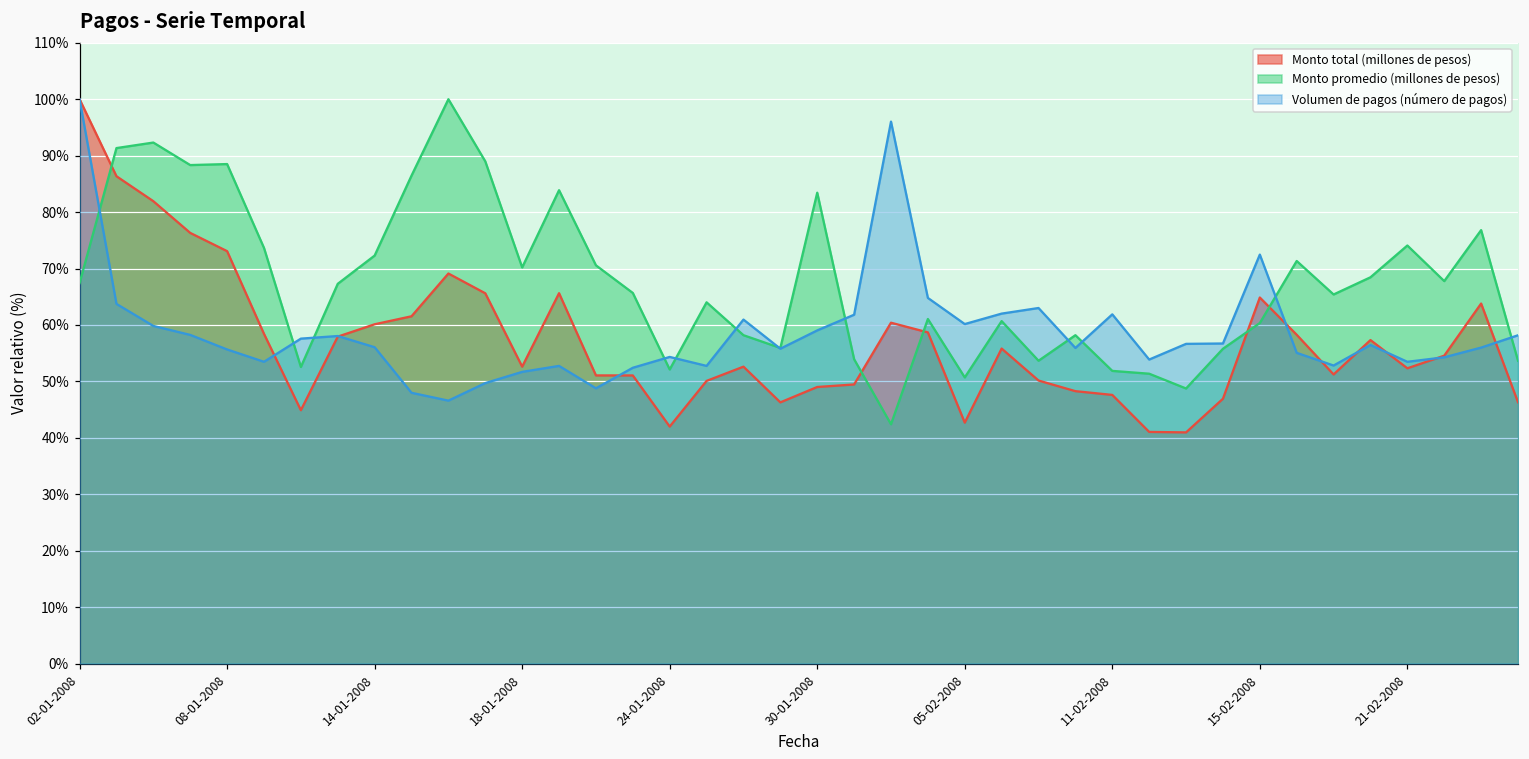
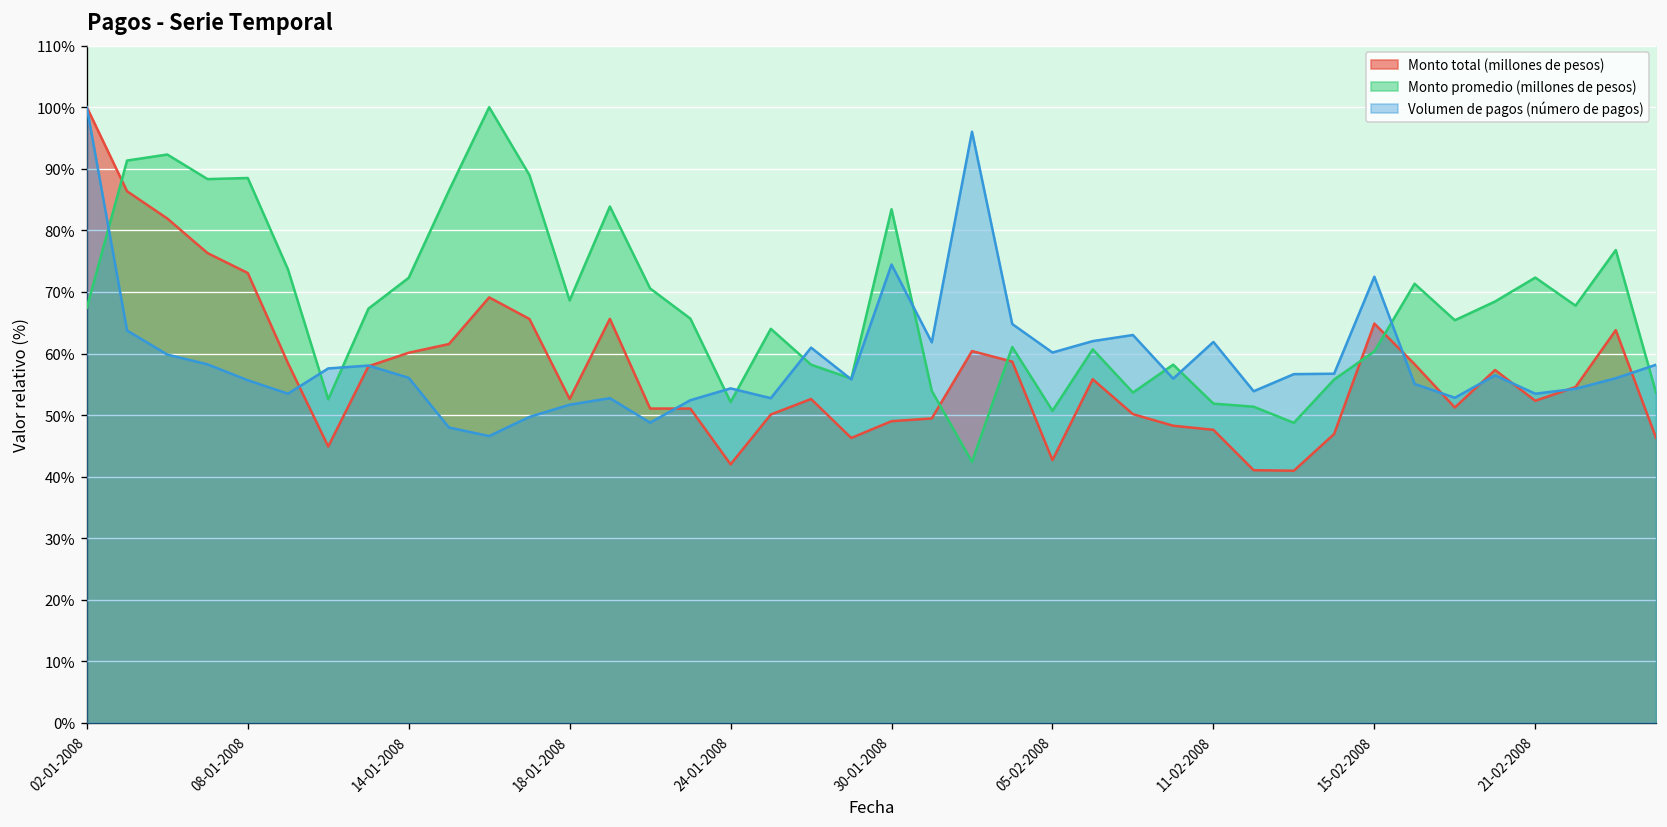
  {
    "Monto total (millones de pesos)": {
      "08-01-2008": "73%",
      "14-01-2008": "60%",
      "18-01-2008": "53%",
      "24-01-2008": "42%",
      "30-01-2008": "49%",
      "05-02-2008": "43%",
      "11-02-2008": "48%",
      "15-02-2008": "65%",
      "21-02-2008": "52%"
    },
    "Monto promedio (millones de pesos)": {
      "02-01-2008": "67%",
      "08-01-2008": "89%",
      "14-01-2008": "72%",
-     "18-01-2008": "70%",
+     "18-01-2008": "69%",
      "24-01-2008": "52%",
      "30-01-2008": "83%",
      "05-02-2008": "51%",
      "11-02-2008": "52%",
      "15-02-2008": "60%",
-     "21-02-2008": "74%"
+     "21-02-2008": "72%"
    },
    "Volumen de pagos (número de pagos)": {
      "08-01-2008": "56%",
      "14-01-2008": "56%",
      "18-01-2008": "52%",
      "24-01-2008": "54%",
-     "30-01-2008": "59%",
+     "30-01-2008": "74%",
      "05-02-2008": "60%",
      "11-02-2008": "62%",
      "15-02-2008": "72%",
      "21-02-2008": "53%"
    }
  }
